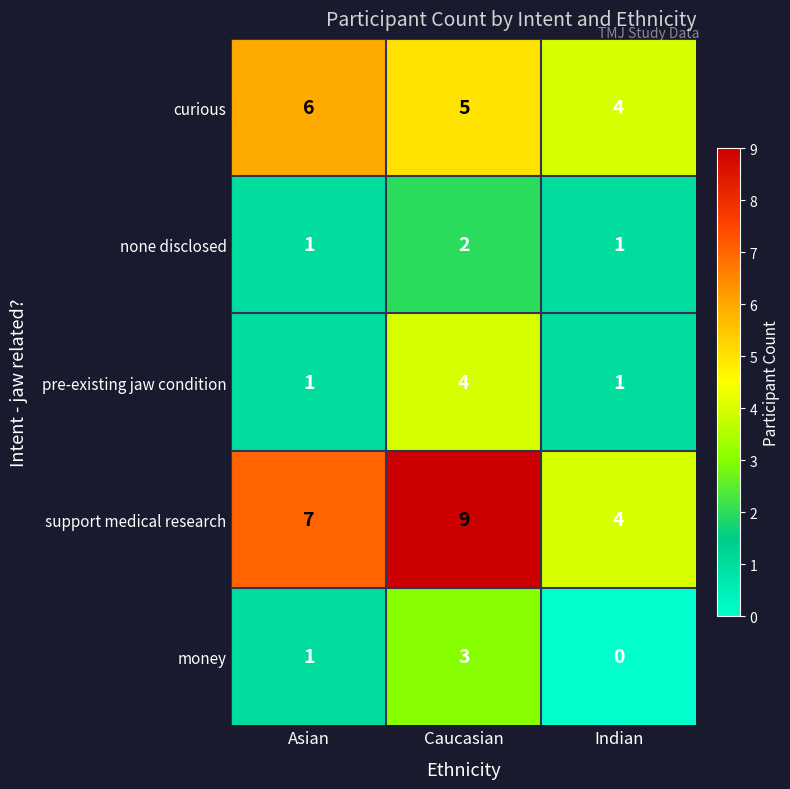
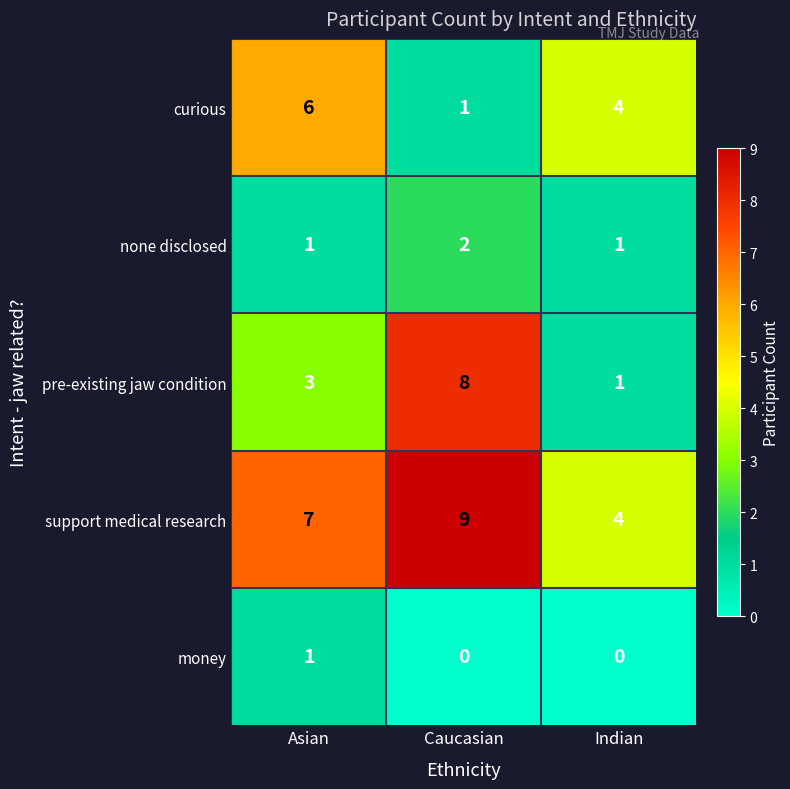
  {
    "curious": {
      "Asian": 6,
-     "Caucasian": 5,
+     "Caucasian": 1,
      "Indian": 4
    },
    "none disclosed": {
      "Asian": 1,
      "Caucasian": 2,
      "Indian": 1
    },
    "pre-existing jaw condition": {
-     "Asian": 1,
-     "Caucasian": 4,
+     "Asian": 3,
+     "Caucasian": 8,
      "Indian": 1
    },
    "support medical research": {
      "Asian": 7,
      "Caucasian": 9,
      "Indian": 4
    },
    "money": {
      "Asian": 1,
-     "Caucasian": 3,
+     "Caucasian": 0,
      "Indian": 0
    }
  }
